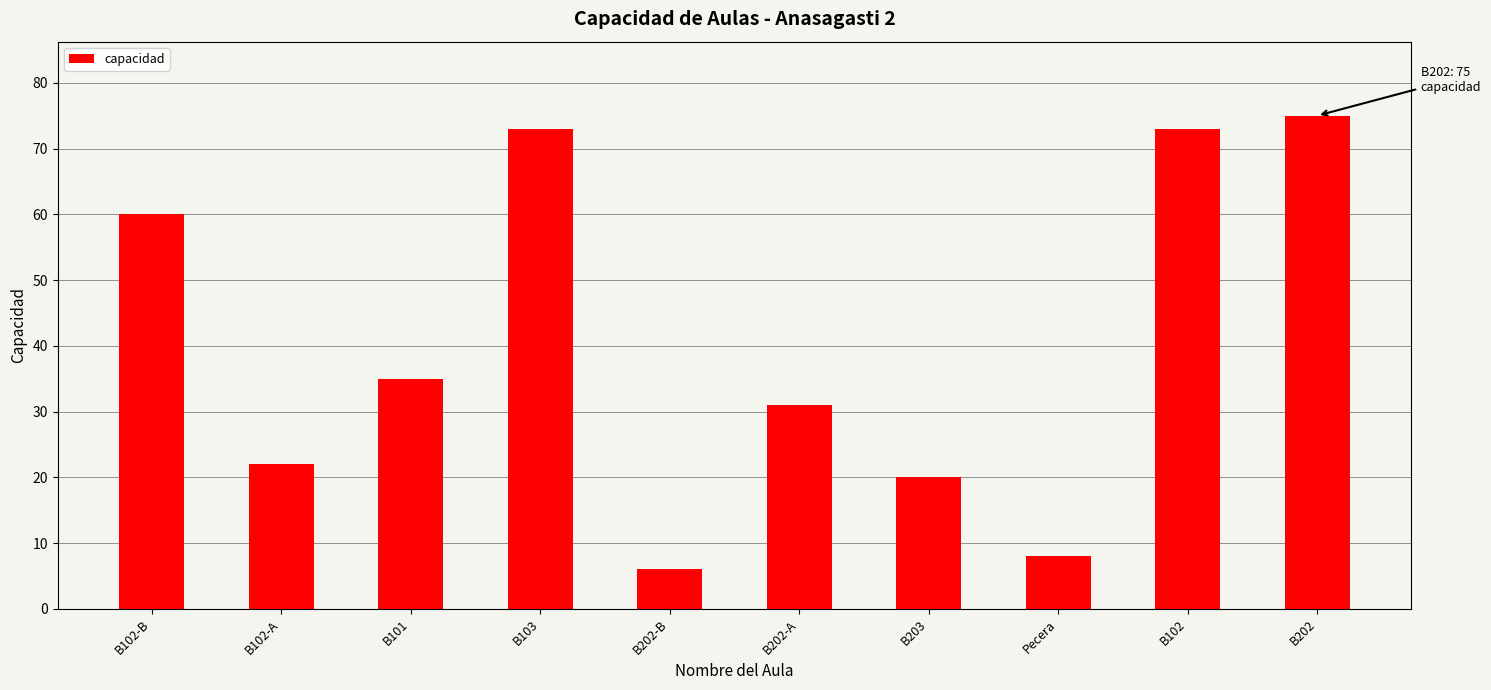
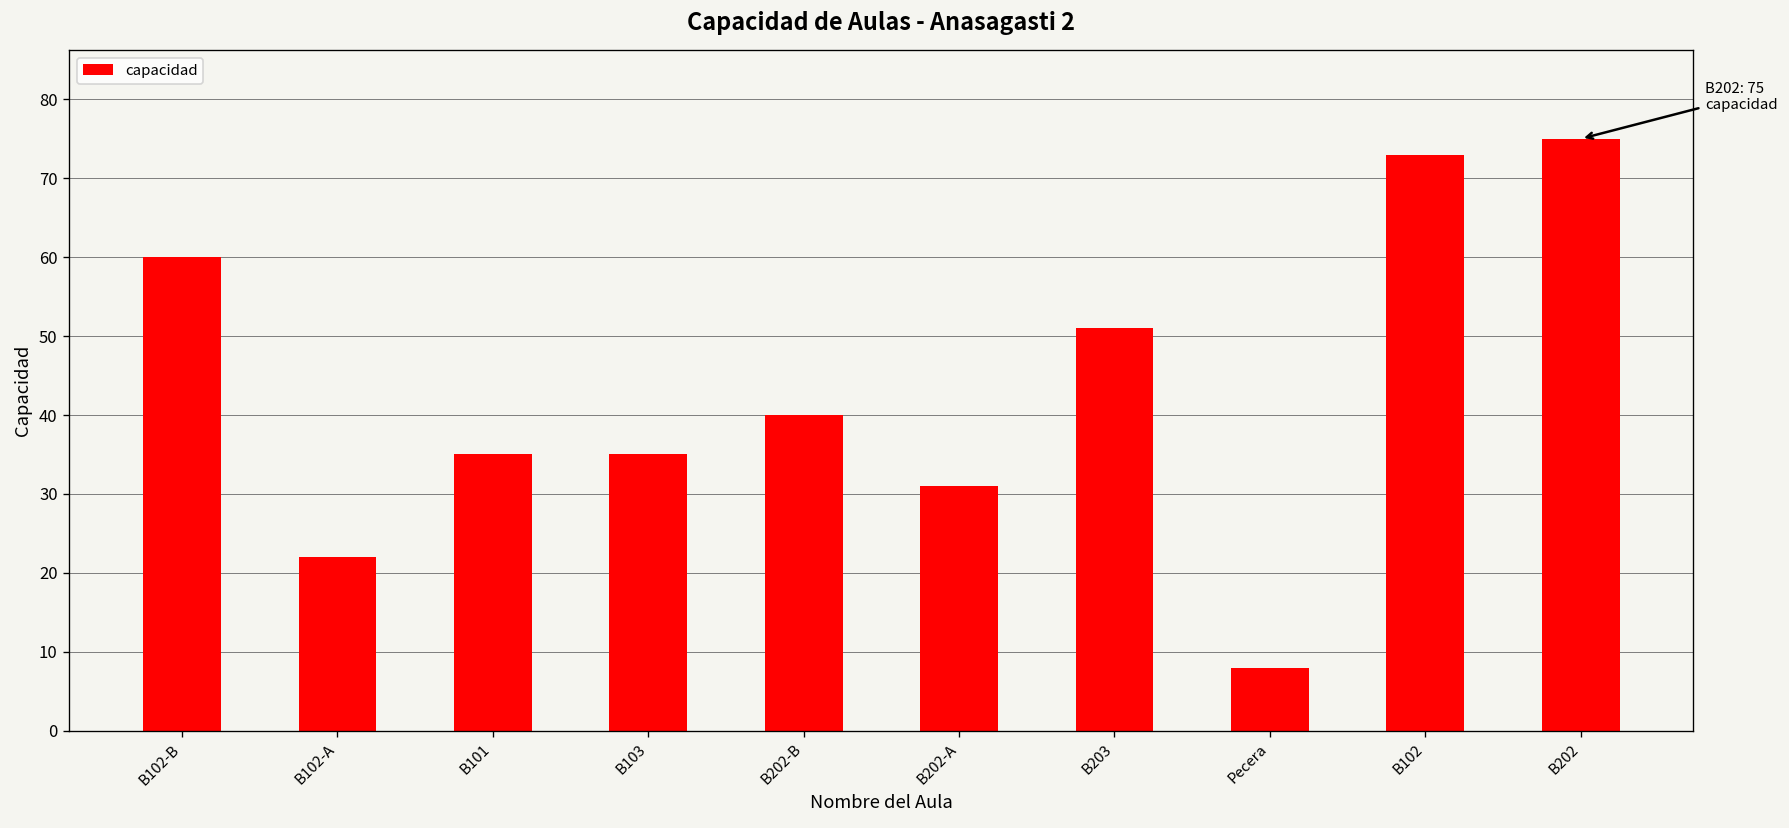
  {
    "B102-B": 60,
    "B102-A": 22,
    "B101": 35,
-   "B103": 73,
-   "B202-B": 6,
+   "B103": 35,
+   "B202-B": 40,
    "B202-A": 31,
-   "B203": 20,
+   "B203": 51,
    "Pecera": 8,
    "B102": 73
  }
